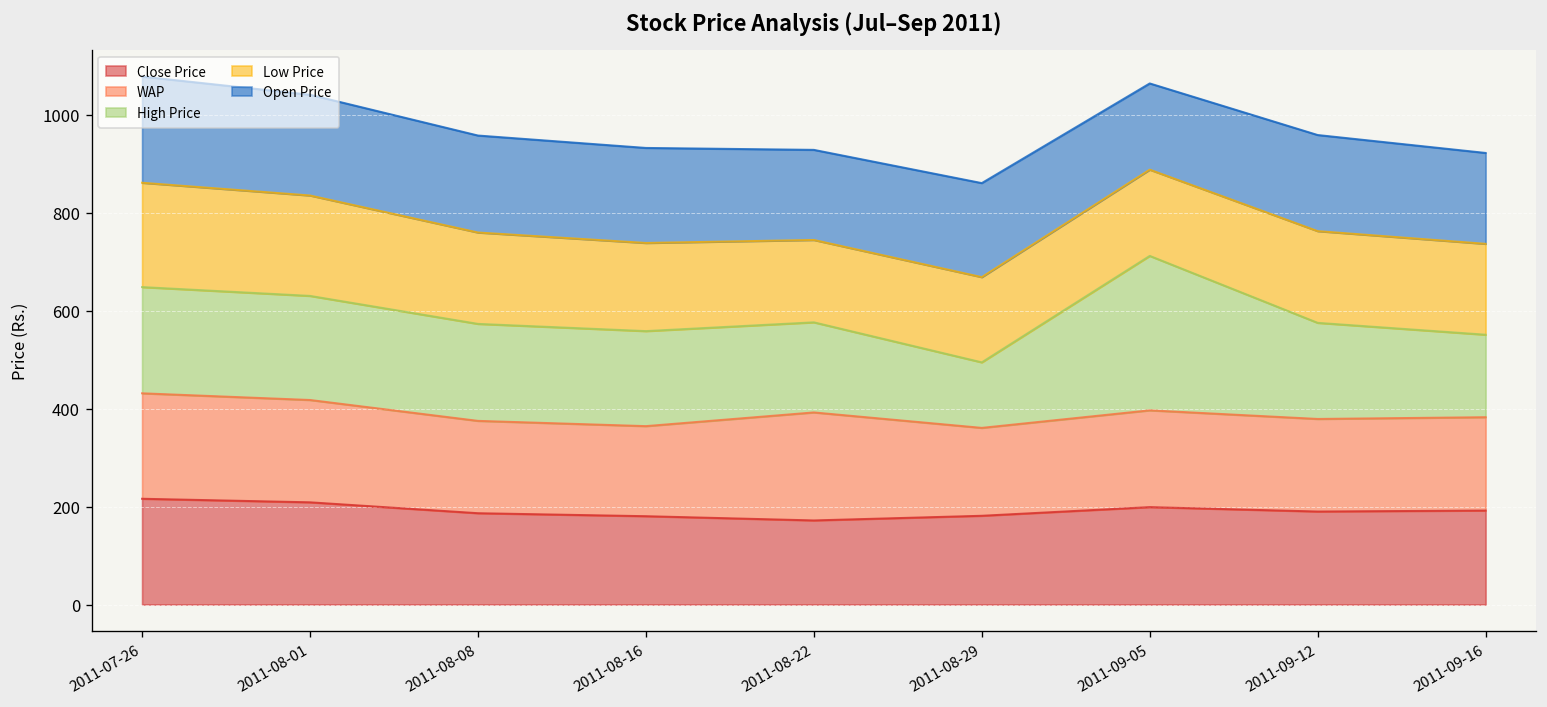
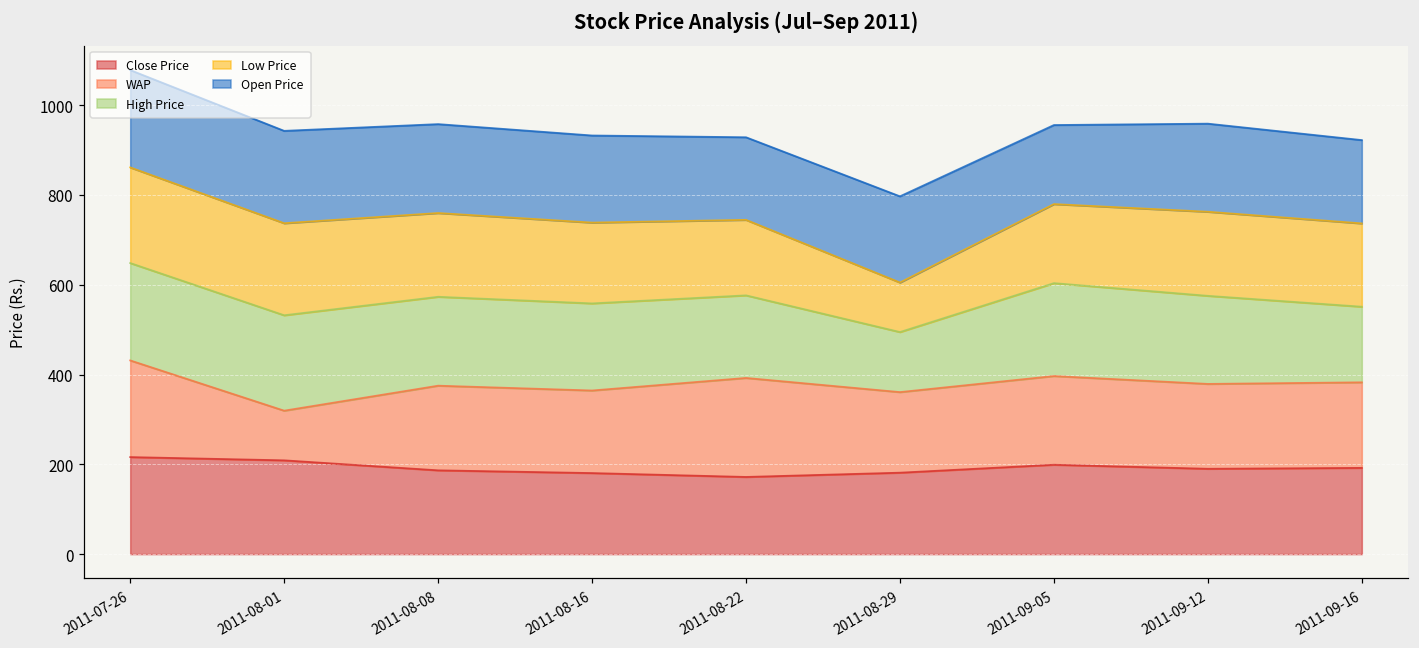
  {
    "Close Price": {
      "2011-07-26": 220,
      "2011-08-01": 210,
      "2011-08-08": 190,
      "2011-08-16": 180,
      "2011-08-22": 170,
      "2011-08-29": 180,
      "2011-09-05": 200,
      "2011-09-12": 190,
      "2011-09-16": 190
    },
    "WAP": {
      "2011-07-26": 220,
-     "2011-08-01": 210,
+     "2011-08-01": 110,
      "2011-08-08": 190,
      "2011-08-16": 180,
      "2011-08-22": 220,
      "2011-08-29": 180,
      "2011-09-05": 200,
      "2011-09-12": 190,
      "2011-09-16": 190
    },
    "High Price": {
      "2011-07-26": 220,
      "2011-08-01": 210,
      "2011-08-08": 200,
      "2011-08-16": 190,
      "2011-08-22": 180,
      "2011-08-29": 130,
-     "2011-09-05": 320,
+     "2011-09-05": 210,
      "2011-09-12": 200,
      "2011-09-16": 170
    },
    "Low Price": {
      "2011-07-26": 210,
      "2011-08-01": 210,
      "2011-08-08": 190,
      "2011-08-16": 180,
      "2011-08-22": 170,
-     "2011-08-29": 170,
+     "2011-08-29": 110,
      "2011-09-05": 180,
      "2011-09-12": 190,
      "2011-09-16": 190
    },
    "Open Price": {
      "2011-08-08": 200,
      "2011-08-16": 190,
      "2011-08-22": 180,
      "2011-08-29": 190,
      "2011-09-05": 180,
      "2011-09-12": 200,
      "2011-09-16": 190
    }
  }
